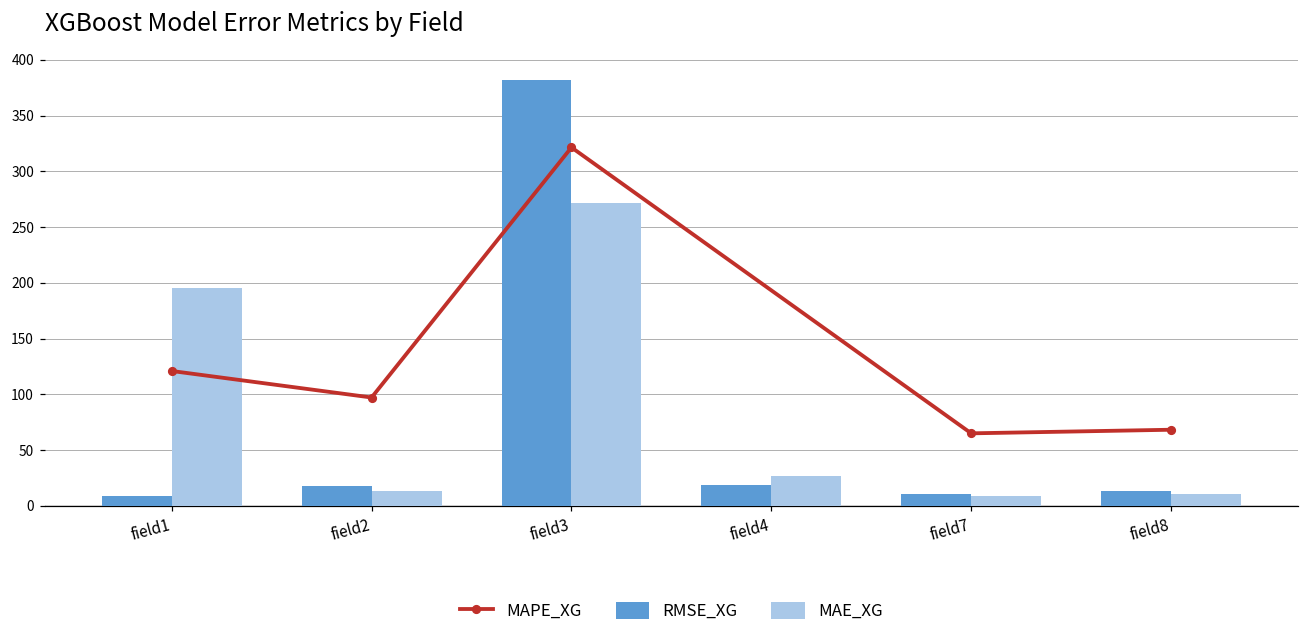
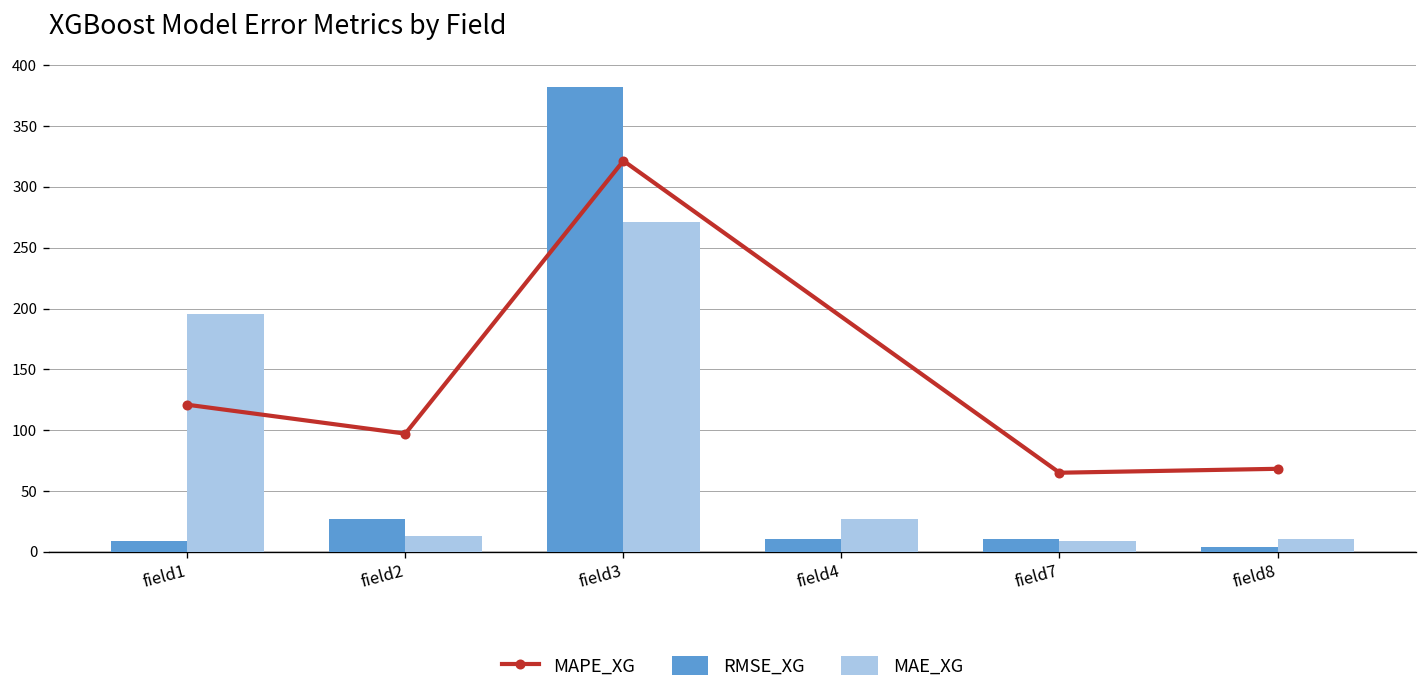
  {
    "RMSE_XG": {
      "field1": 9,
-     "field2": 18,
+     "field2": 27,
      "field3": 382,
-     "field4": 19,
+     "field4": 11,
      "field7": 11,
-     "field8": 14
+     "field8": 4
    },
    "MAPE_XG": {
      "field1": 121,
      "field2": 97,
      "field3": 321,
      "field7": 65,
      "field8": 68
    },
    "MAE_XG": {
      "field1": 195,
      "field2": 13,
      "field3": 271,
      "field4": 27,
      "field7": 9,
      "field8": 11
    }
  }
